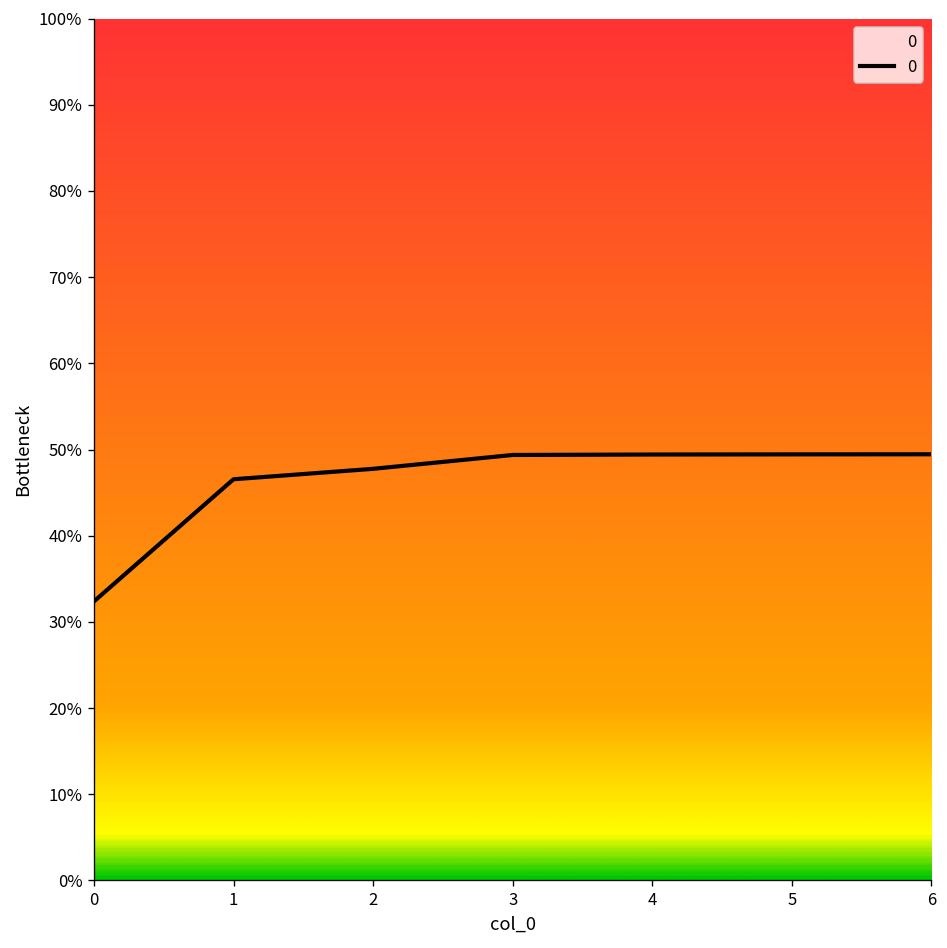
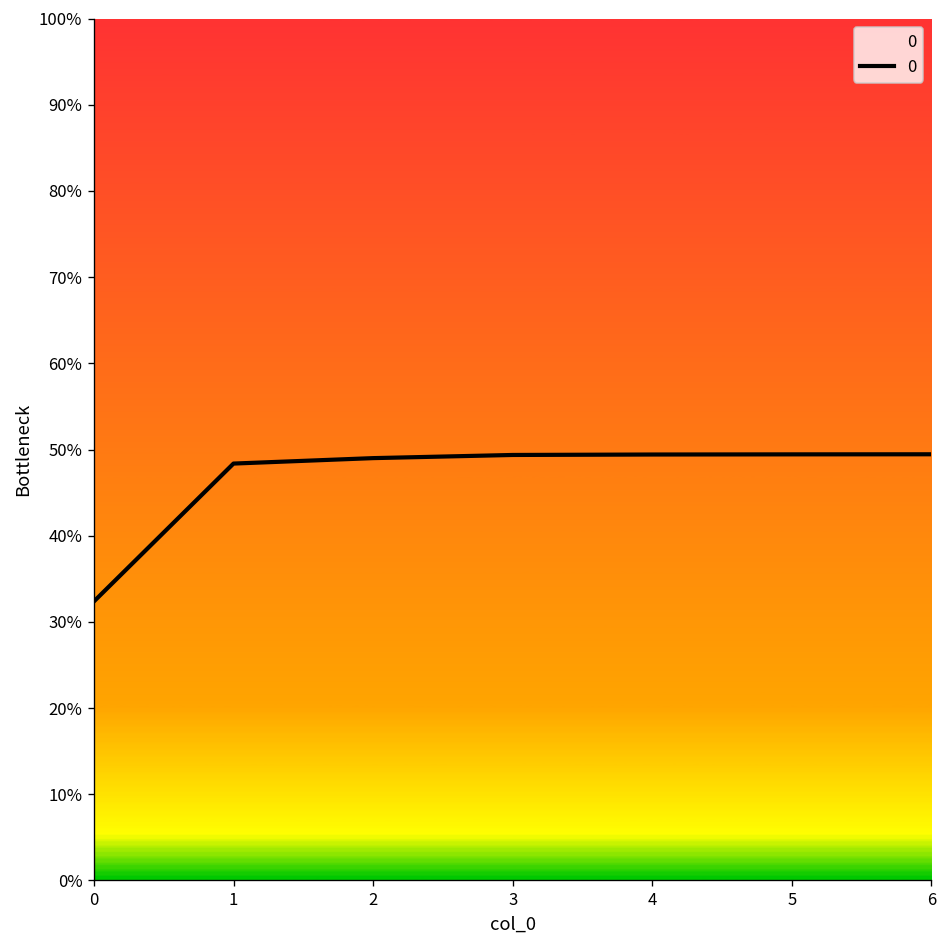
  {
    "0": "32%",
-   "1": "47%",
-   "2": "48%",
+   "1": "48%",
+   "2": "49%",
    "3": "49%",
    "4": "49%",
    "5": "49%",
    "6": "49%"
  }
